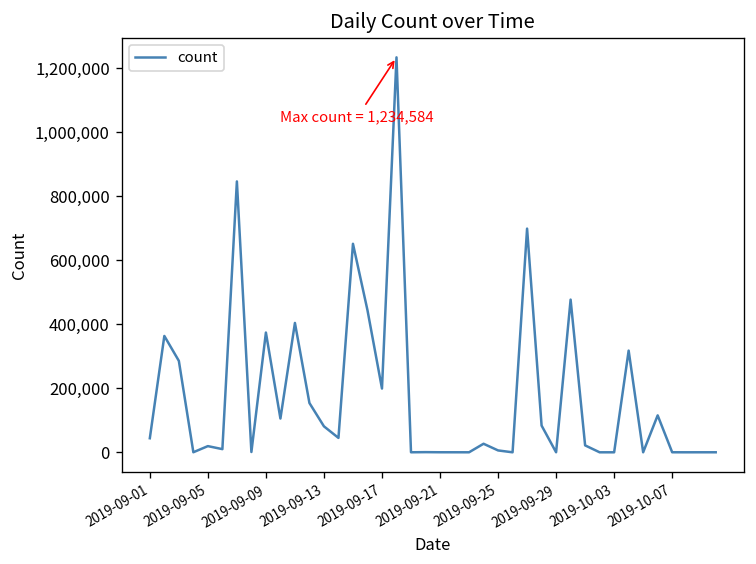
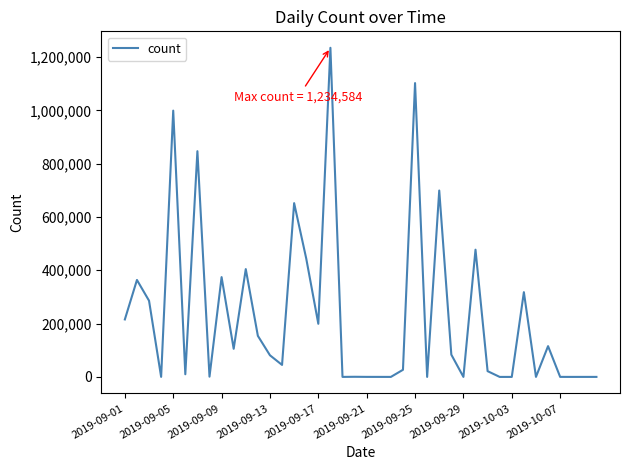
  {
-   "2019-09-01": "40,000",
-   "2019-09-05": "20,000",
+   "2019-09-01": "220,000",
+   "2019-09-05": "1,000,000",
    "2019-09-09": "370,000",
    "2019-09-13": "80,000",
    "2019-09-17": "200,000",
    "2019-09-21": "0",
-   "2019-09-25": "10,000",
+   "2019-09-25": "1,100,000",
    "2019-09-29": "0",
    "2019-10-03": "0",
    "2019-10-07": "0"
  }
